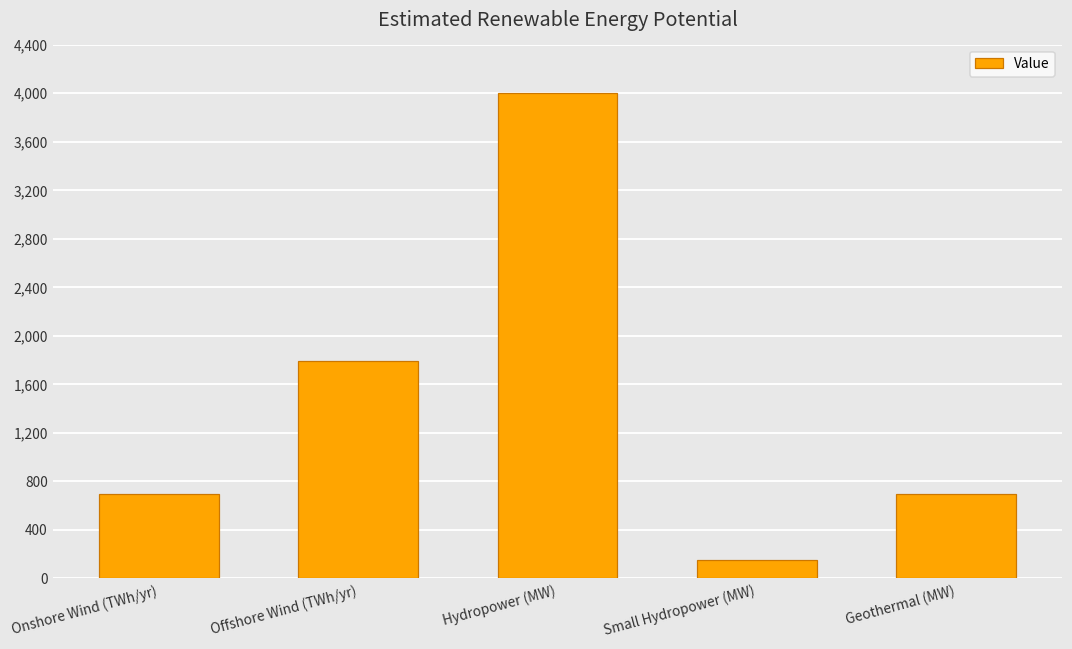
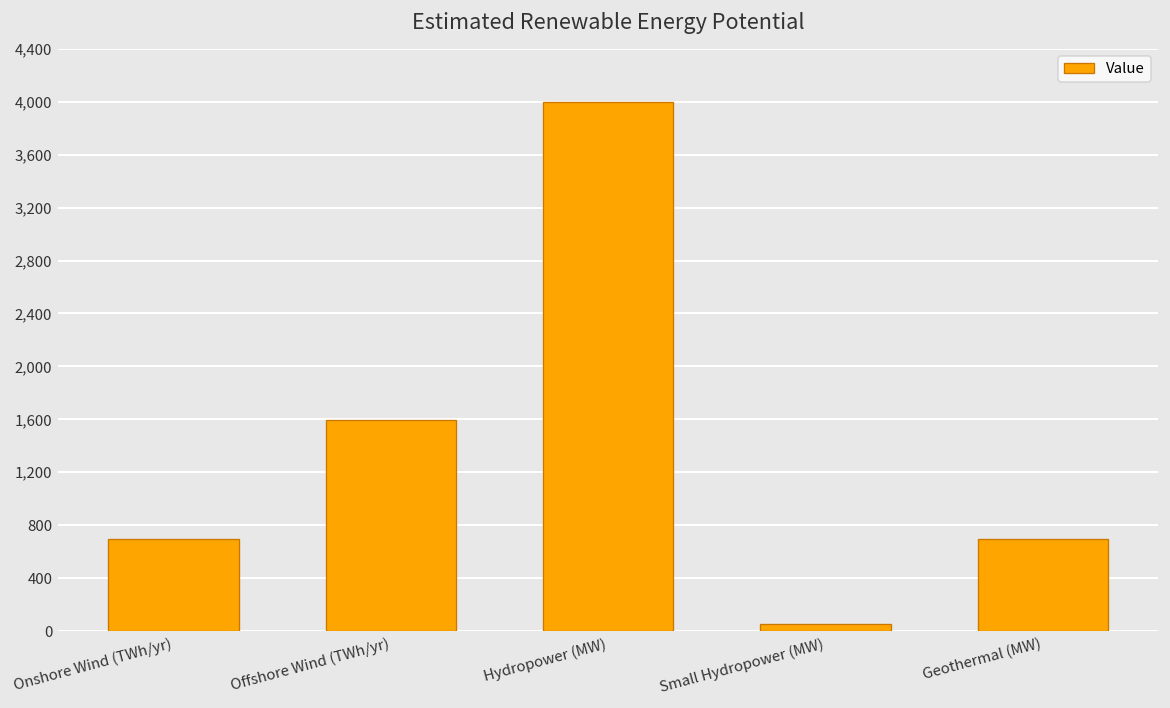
  {
    "Onshore Wind (TWh/yr)": "700",
-   "Offshore Wind (TWh/yr)": "1,790",
+   "Offshore Wind (TWh/yr)": "1,600",
    "Hydropower (MW)": "4,000",
-   "Small Hydropower (MW)": "150",
+   "Small Hydropower (MW)": "50",
    "Geothermal (MW)": "690"
  }
